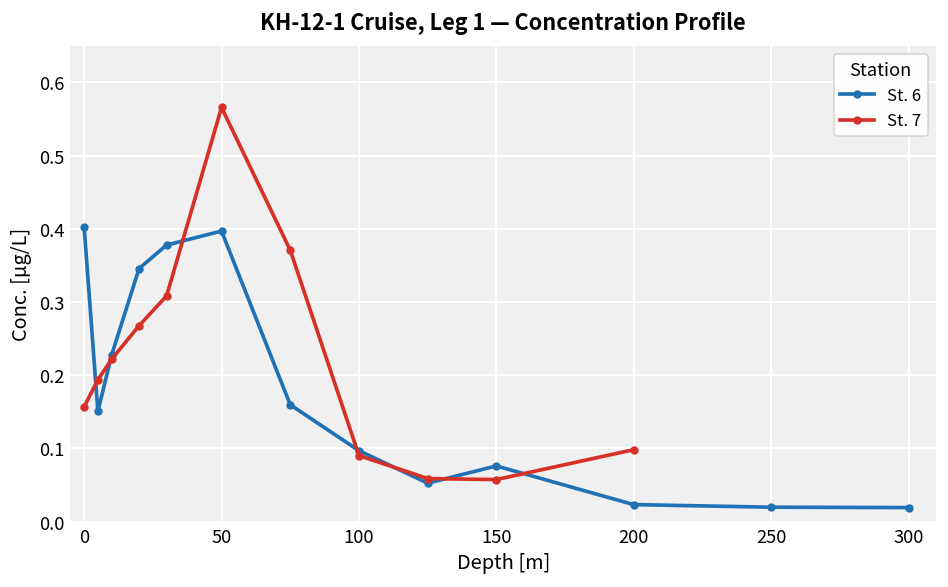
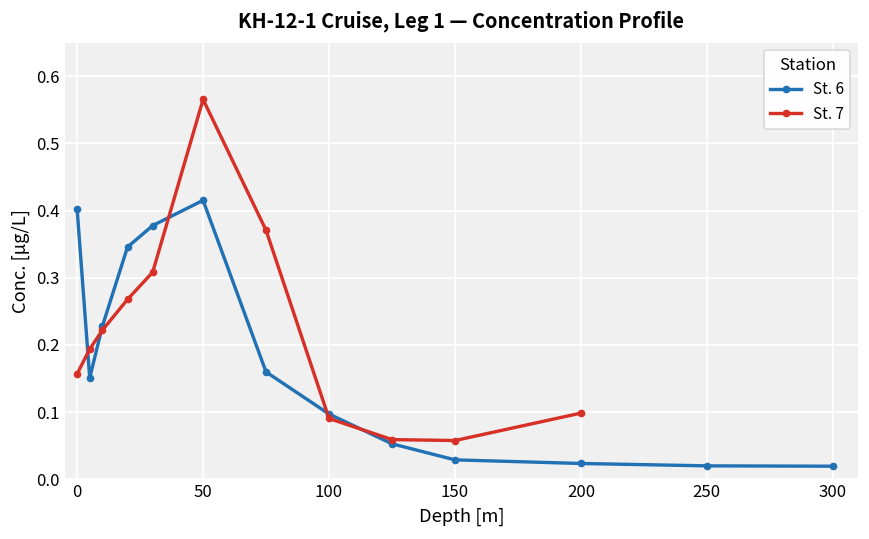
  {
    "St. 6": {
      "0": 0.40,
-     "50": 0.40,
+     "50": 0.42,
      "100": 0.10,
-     "150": 0.08,
+     "150": 0.03,
      "200": 0.02,
      "250": 0.02,
      "300": 0.02
    },
    "St. 7": {
      "0": 0.16,
      "50": 0.57,
      "100": 0.09,
      "150": 0.06,
      "200": 0.10
    }
  }
